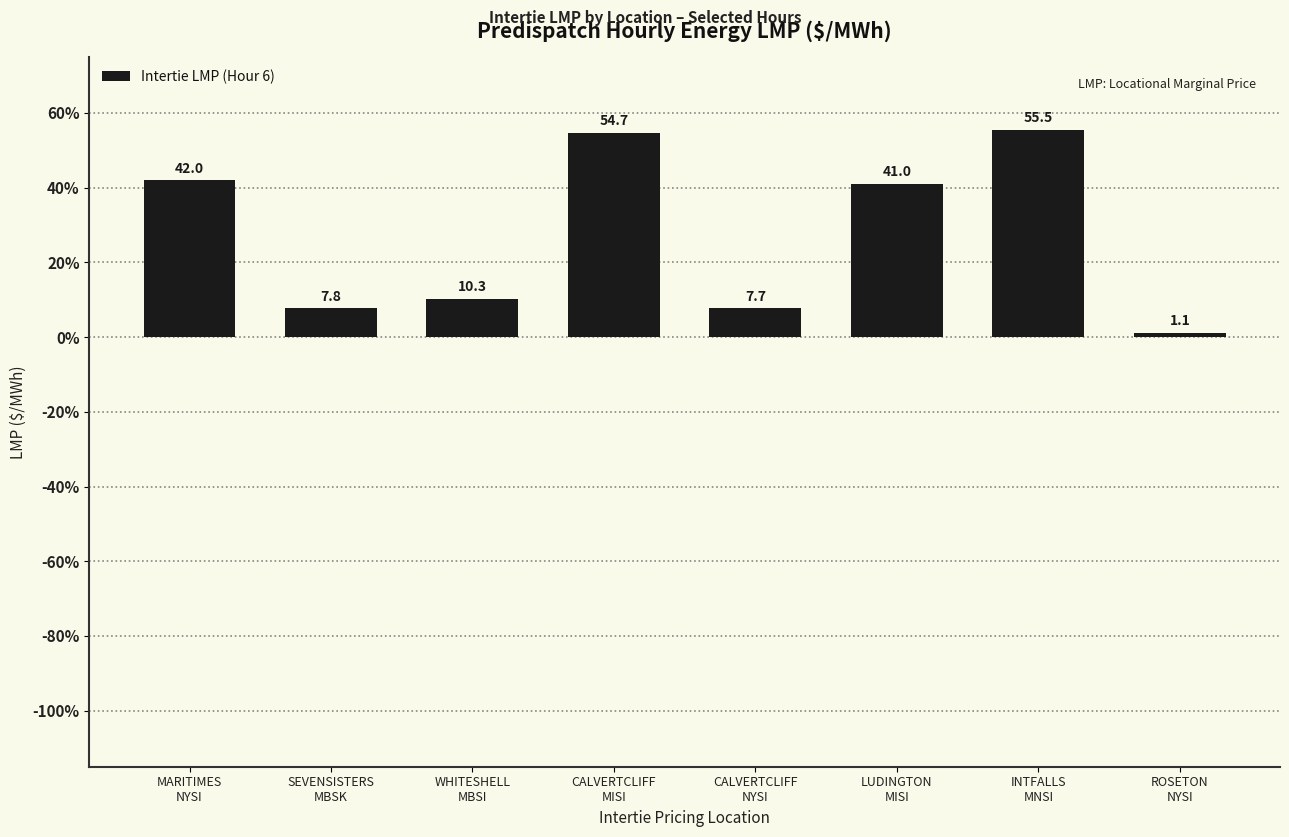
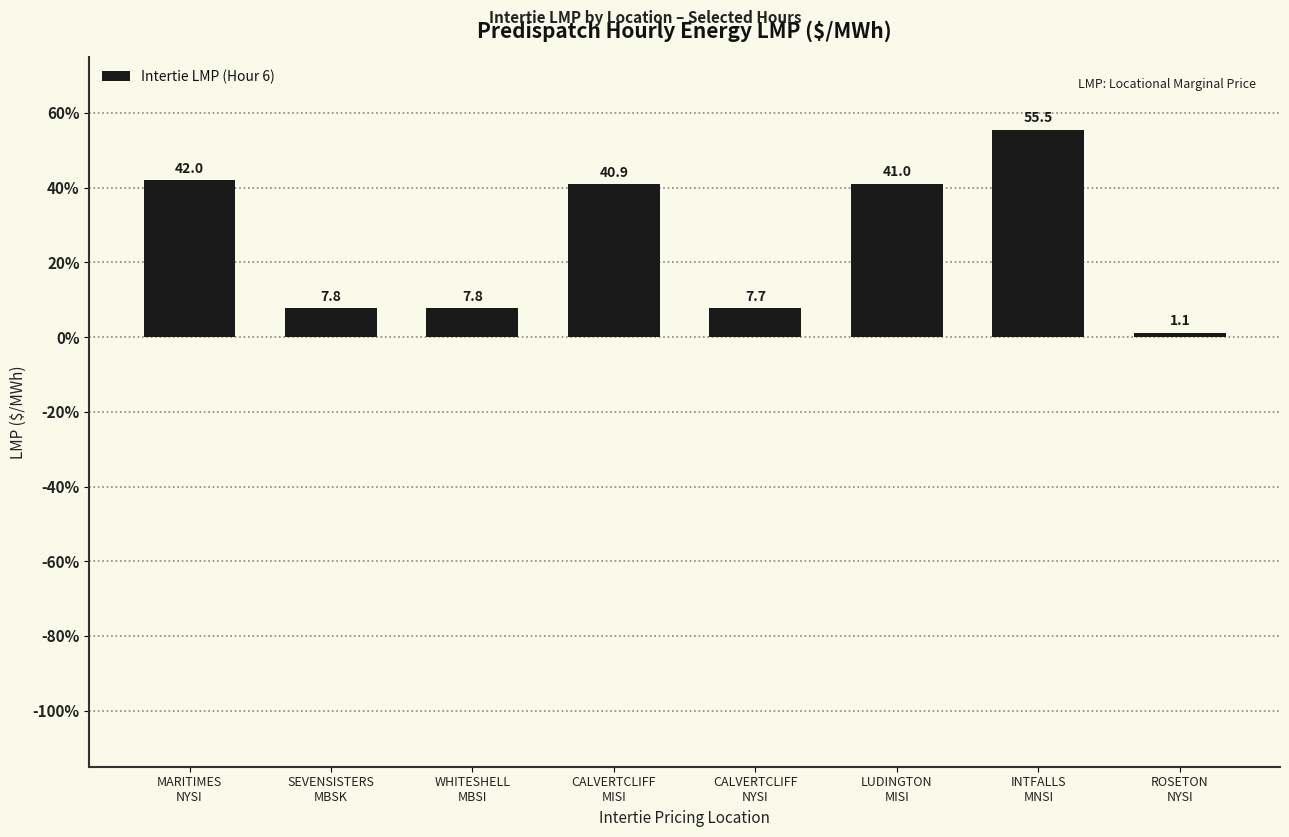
  {
    "MARITIMES NYSI": 42.0,
    "SEVENSISTERS MBSK": 7.8,
-   "WHITESHELL MBSI": 10.3,
-   "CALVERTCLIFF MISI": 54.7,
+   "WHITESHELL MBSI": 7.8,
+   "CALVERTCLIFF MISI": 40.9,
    "CALVERTCLIFF NYSI": 7.7,
    "LUDINGTON MISI": 41.0,
    "INTFALLS MNSI": 55.5,
    "ROSETON NYSI": 1.1
  }
